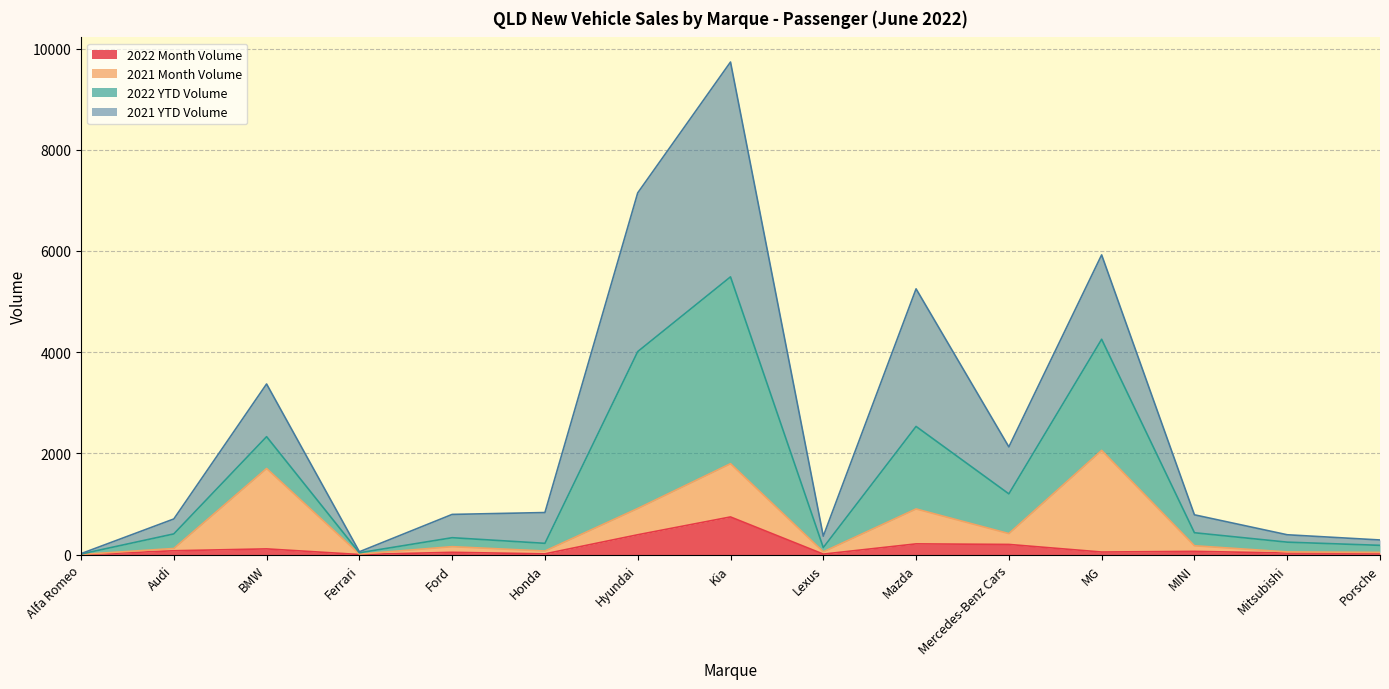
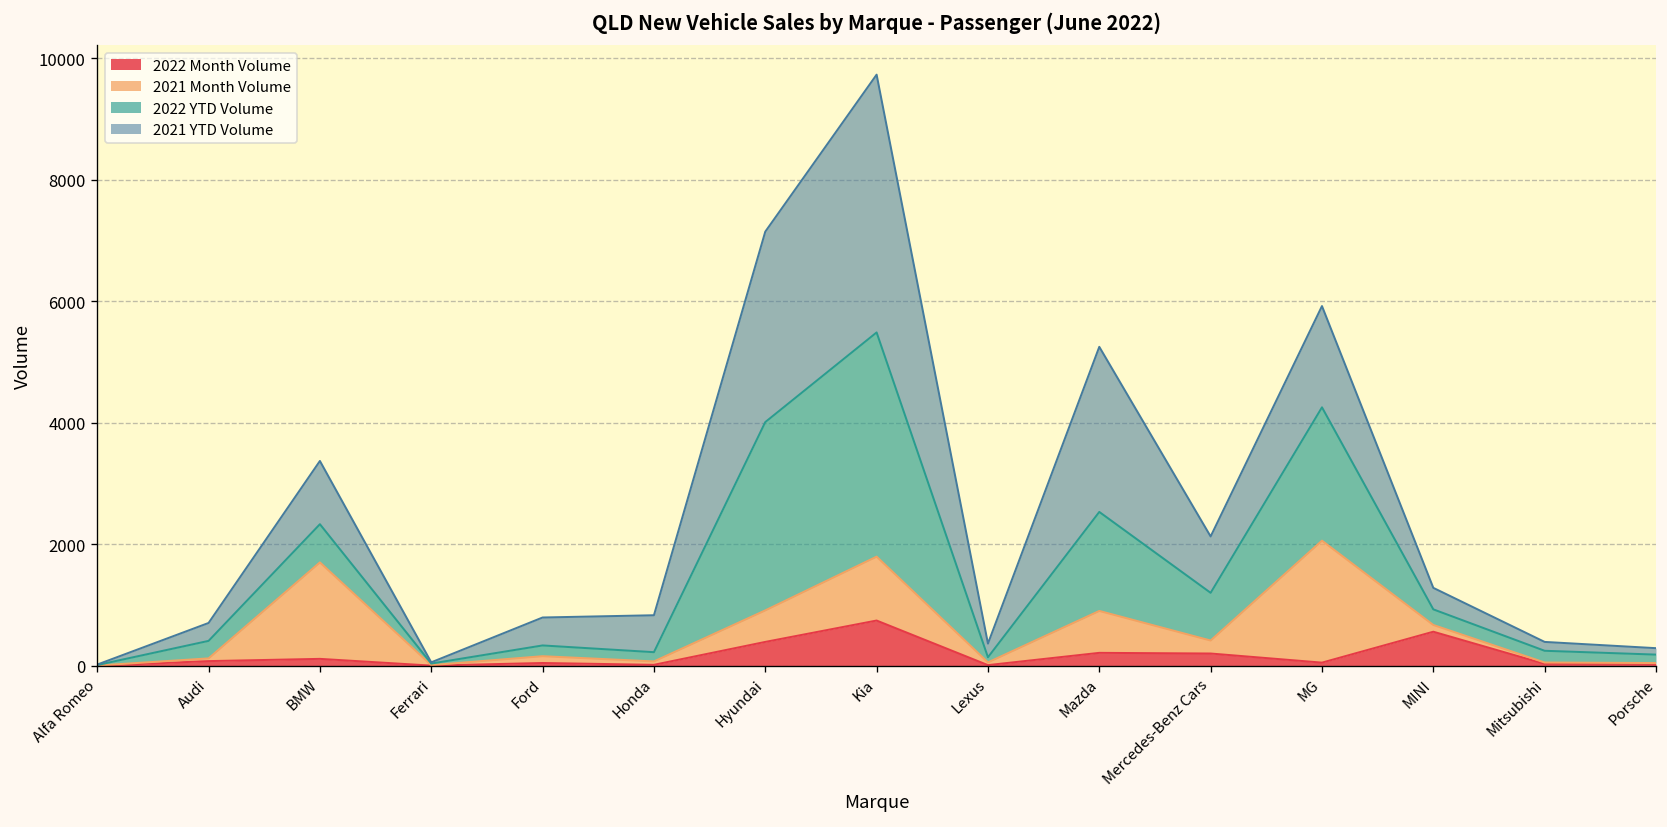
  {
    "2022 Month Volume": {
      "BMW": 100,
      "Ford": 0,
      "Honda": 0,
      "Hyundai": 400,
      "Kia": 700,
      "Mazda": 200,
      "Mercedes-Benz Cars": 200,
      "MG": 100,
-     "MINI": 100
+     "MINI": 600
    },
    "2021 Month Volume": {
      "BMW": 1600,
      "Ford": 100,
      "Honda": 100,
      "Hyundai": 500,
      "Kia": 1100,
      "Mazda": 700,
      "Mercedes-Benz Cars": 200,
      "MG": 2000,
      "MINI": 100
    }
  }
